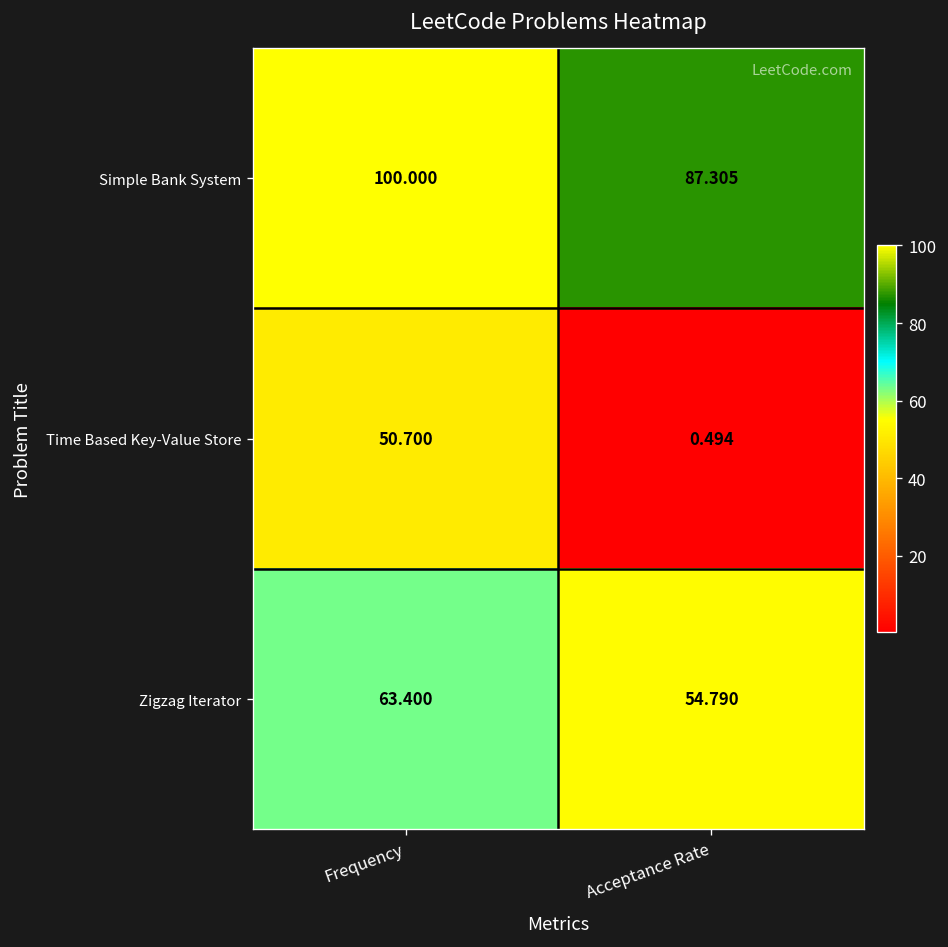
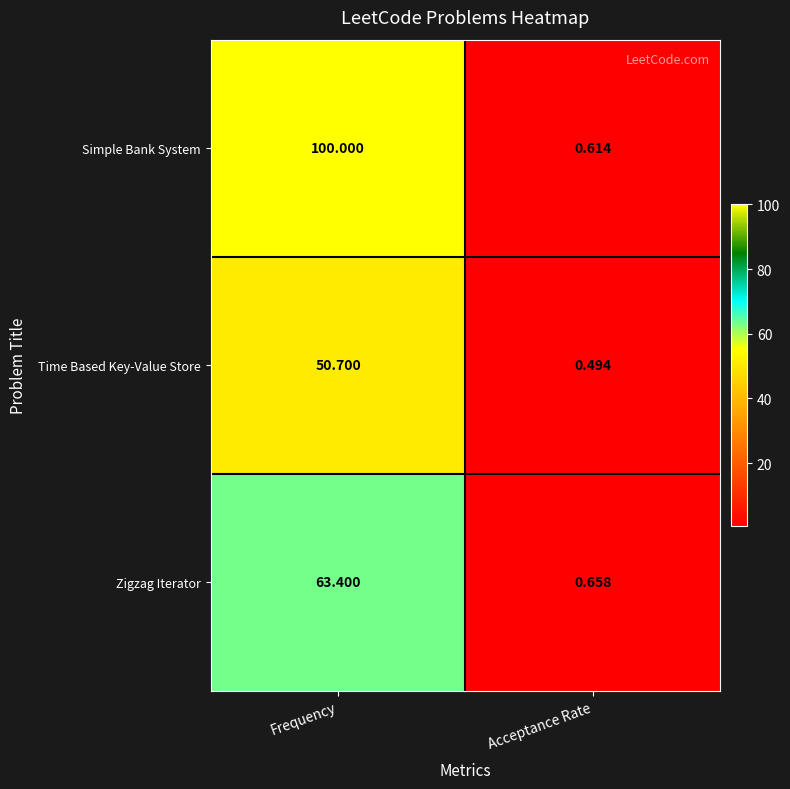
  {
    "Simple Bank System": {
      "Frequency": 100.000,
-     "Acceptance Rate": 87.305
+     "Acceptance Rate": 0.614
    },
    "Time Based Key-Value Store": {
      "Frequency": 50.700,
      "Acceptance Rate": 0.494
    },
    "Zigzag Iterator": {
      "Frequency": 63.400,
-     "Acceptance Rate": 54.790
+     "Acceptance Rate": 0.658
    }
  }
